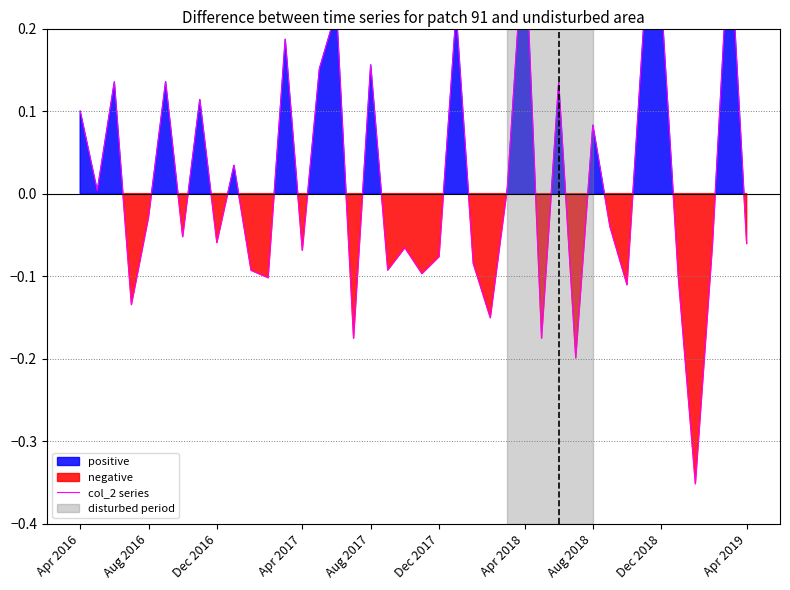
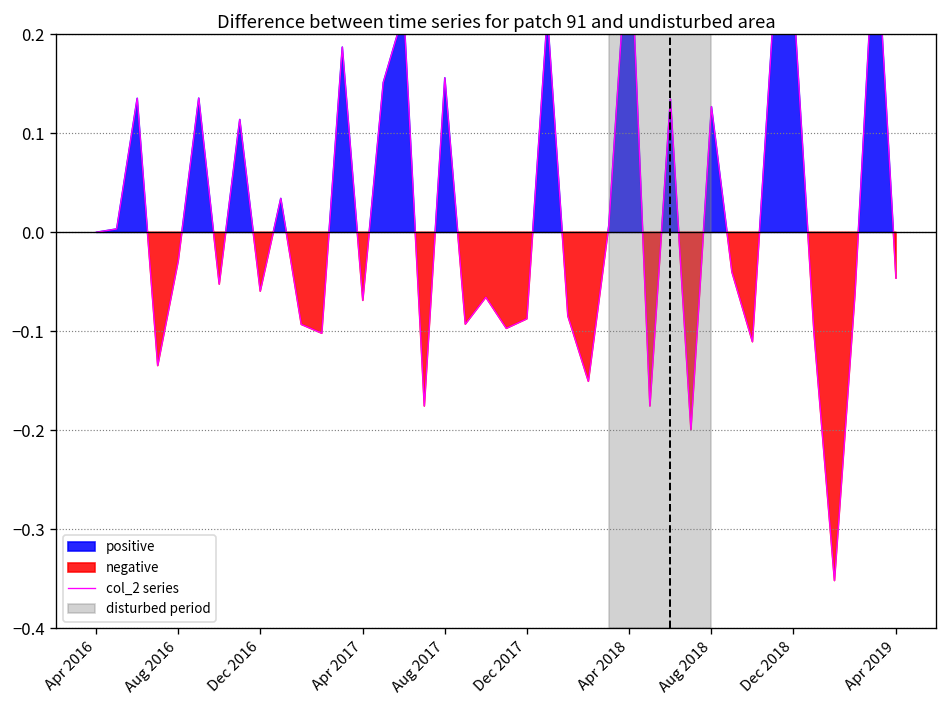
  {
-   "Apr 2016": 0.1,
+   "Apr 2016": 0.0,
    "Aug 2016": -0.03,
    "Dec 2016": -0.06,
    "Apr 2017": -0.07,
    "Aug 2017": 0.16,
-   "Dec 2017": -0.08,
-   "Aug 2018": 0.08,
-   "Apr 2019": -0.06
+   "Dec 2017": -0.09,
+   "Aug 2018": 0.13,
+   "Apr 2019": -0.05
  }
